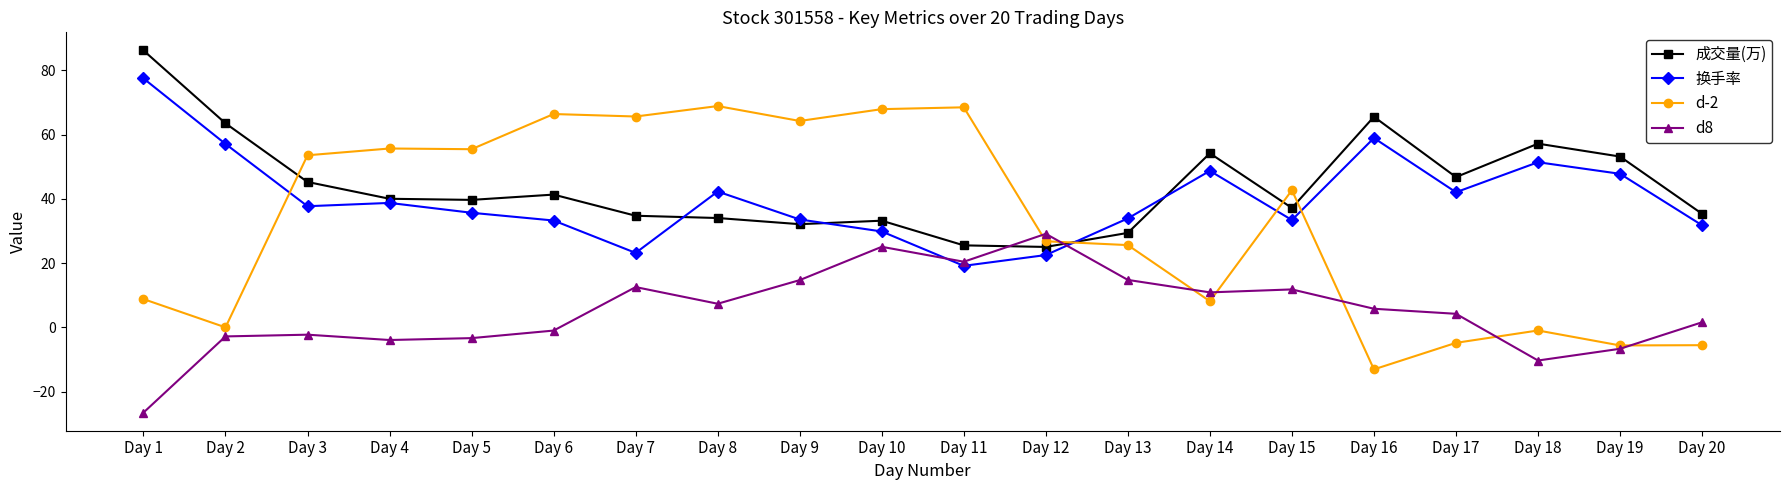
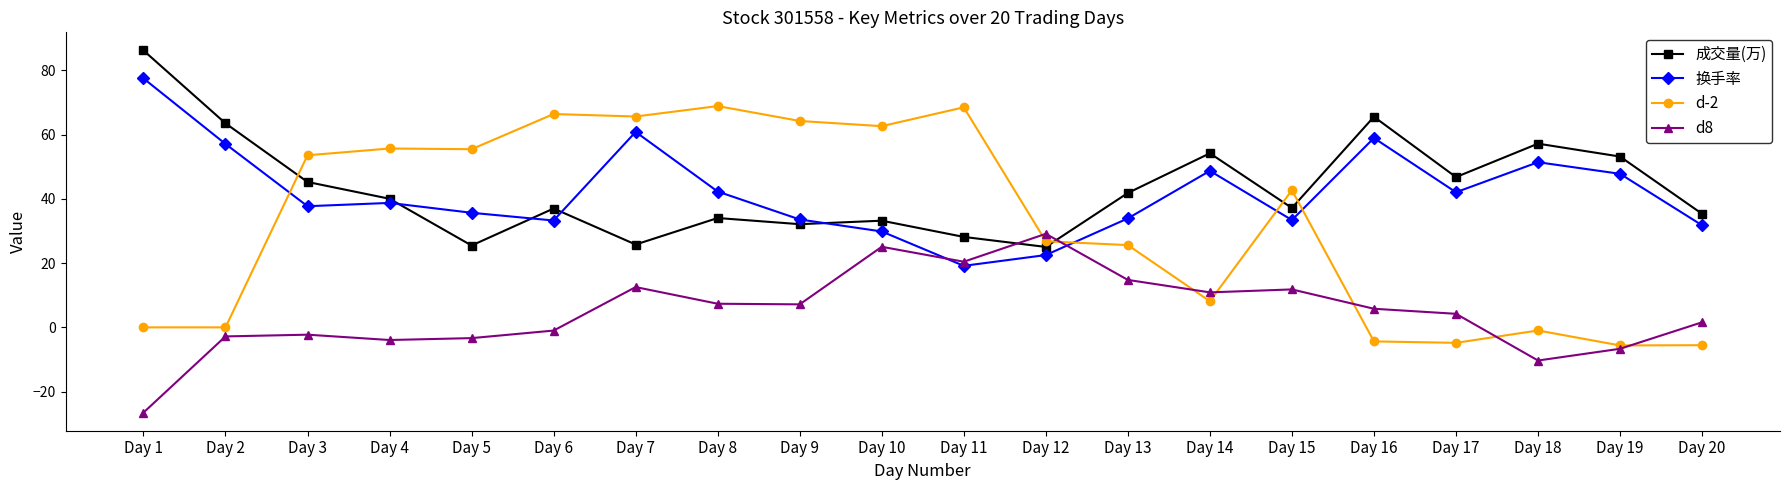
  {
    "成交量(万)": {
      "Day 1": 86,
      "Day 2": 64,
      "Day 3": 45,
      "Day 4": 40,
-     "Day 5": 40,
-     "Day 6": 41,
-     "Day 7": 35,
+     "Day 5": 25,
+     "Day 6": 37,
+     "Day 7": 26,
      "Day 8": 34,
      "Day 9": 32,
      "Day 10": 33,
-     "Day 11": 26,
+     "Day 11": 28,
      "Day 12": 25,
-     "Day 13": 29,
+     "Day 13": 42,
      "Day 14": 54,
      "Day 15": 37,
      "Day 16": 66,
      "Day 17": 47,
      "Day 18": 57,
      "Day 19": 53,
      "Day 20": 35
    },
    "换手率": {
      "Day 1": 78,
      "Day 2": 57,
      "Day 3": 38,
      "Day 4": 39,
      "Day 5": 36,
      "Day 6": 33,
-     "Day 7": 23,
+     "Day 7": 61,
      "Day 8": 42,
      "Day 9": 34,
      "Day 10": 30,
      "Day 11": 19,
      "Day 12": 23,
      "Day 13": 34,
      "Day 14": 49,
      "Day 15": 33,
      "Day 16": 59,
      "Day 17": 42,
      "Day 18": 51,
      "Day 19": 48,
      "Day 20": 32
    },
    "d-2": {
-     "Day 1": 9,
+     "Day 1": 0,
      "Day 2": 0,
      "Day 3": 54,
      "Day 4": 56,
      "Day 5": 55,
      "Day 6": 66,
      "Day 7": 66,
      "Day 8": 69,
      "Day 9": 64,
-     "Day 10": 68,
+     "Day 10": 63,
      "Day 11": 69,
      "Day 12": 27,
      "Day 13": 26,
      "Day 14": 8,
      "Day 15": 43,
-     "Day 16": -13,
+     "Day 16": -4,
      "Day 17": -5,
      "Day 18": -1,
      "Day 19": -6,
      "Day 20": -6
    },
    "d8": {
      "Day 1": -27,
      "Day 2": -3,
      "Day 3": -2,
      "Day 4": -4,
      "Day 5": -3,
      "Day 6": -1,
      "Day 7": 13,
      "Day 8": 7,
-     "Day 9": 15,
+     "Day 9": 7,
      "Day 10": 25,
      "Day 11": 20,
      "Day 12": 29,
      "Day 13": 15,
      "Day 14": 11,
      "Day 15": 12,
      "Day 16": 6,
      "Day 17": 4,
      "Day 18": -10,
      "Day 19": -7,
      "Day 20": 2
    }
  }
